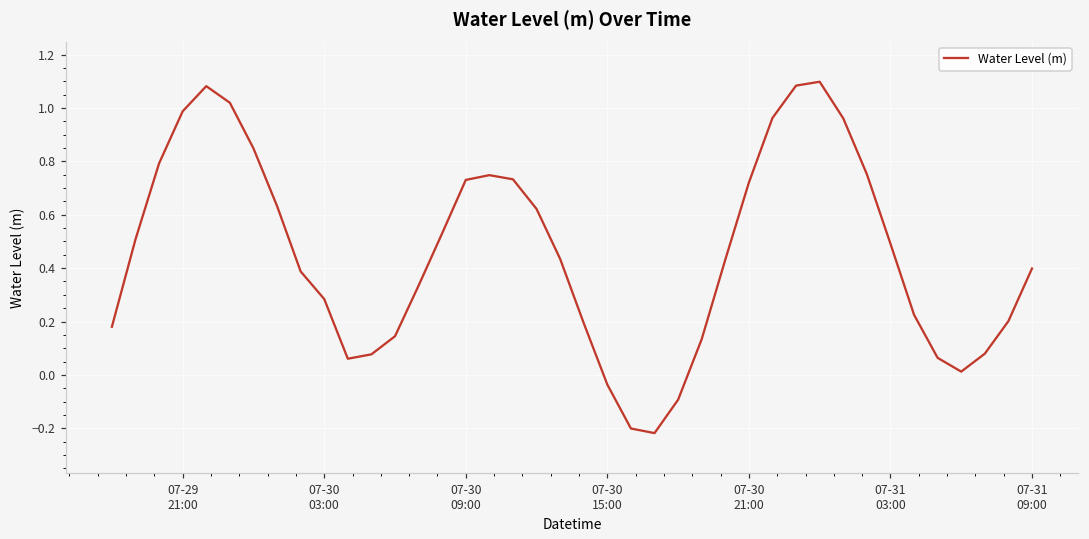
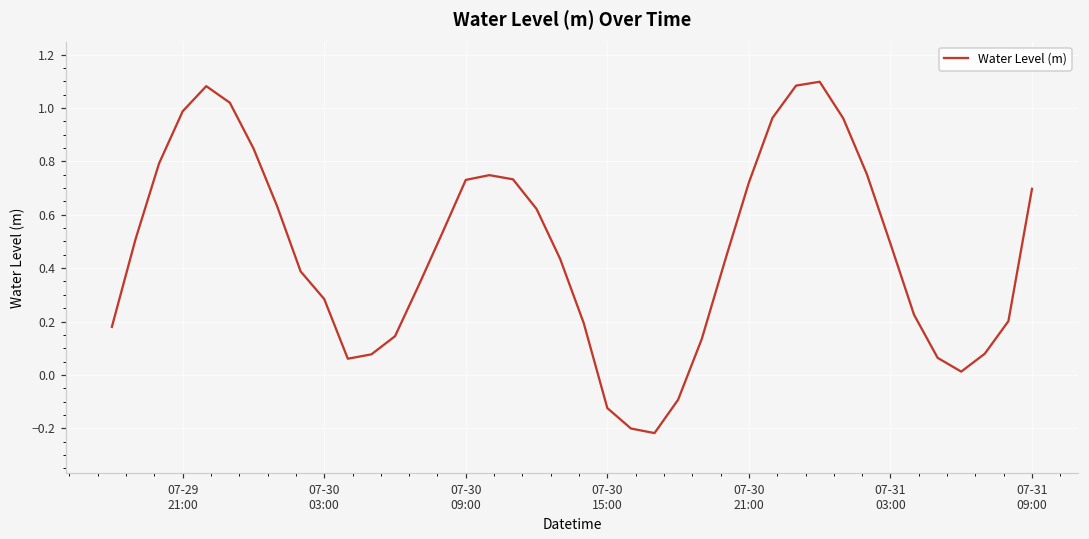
  {
    "07-29 21:00": 0.99,
    "07-30 03:00": 0.28,
    "07-30 09:00": 0.73,
-   "07-30 15:00": -0.04,
+   "07-30 15:00": -0.12,
    "07-30 21:00": 0.72,
    "07-31 03:00": 0.49,
-   "07-31 09:00": 0.40
+   "07-31 09:00": 0.70
  }
